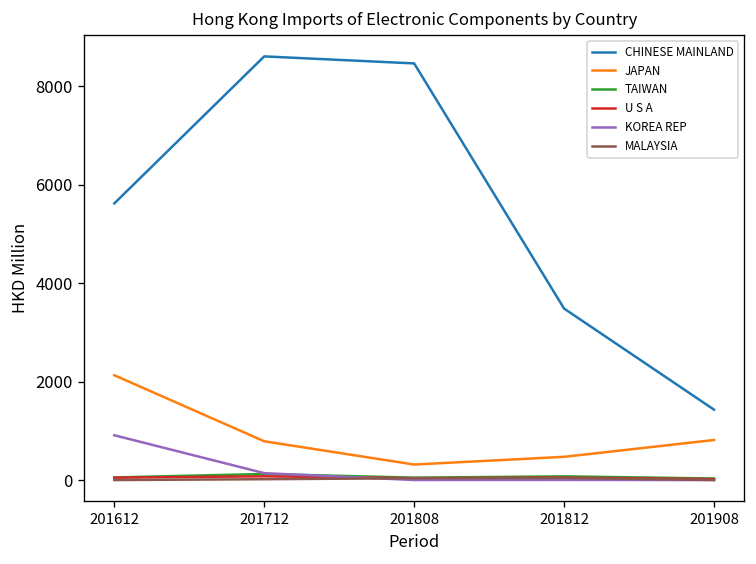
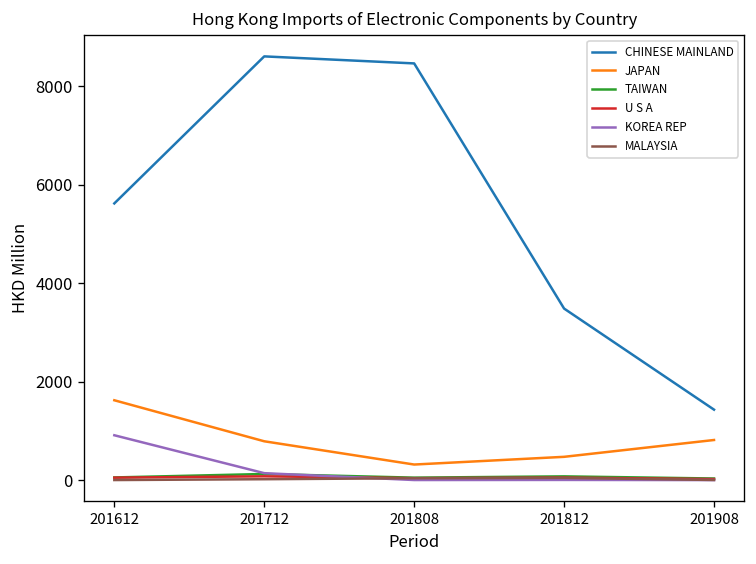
  {
    "CHINESE MAINLAND": {
      "201612": 5600,
      "201712": 8600,
      "201808": 8500,
      "201812": 3500,
      "201908": 1400
    },
    "JAPAN": {
-     "201612": 2100,
+     "201612": 1600,
      "201712": 800,
      "201808": 300,
      "201812": 500,
      "201908": 800
    },
    "KOREA REP": {
      "201612": 900
    }
  }
